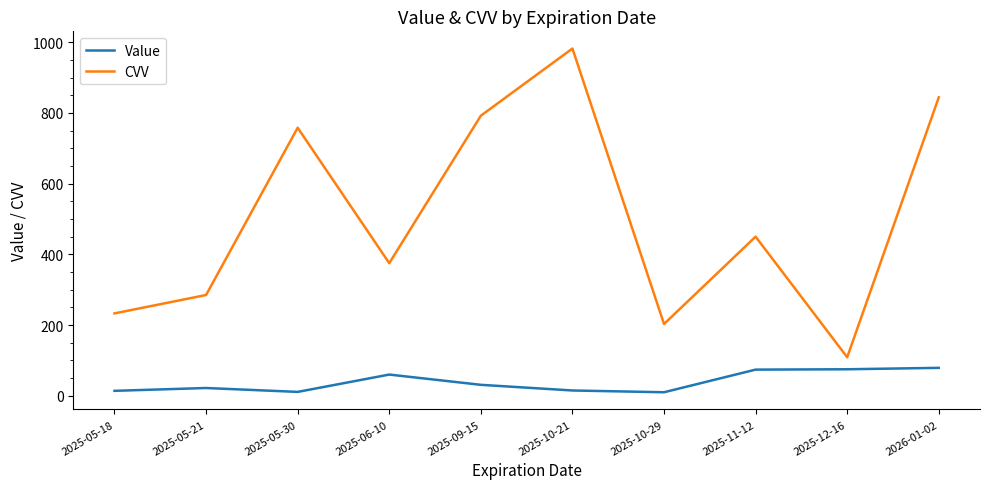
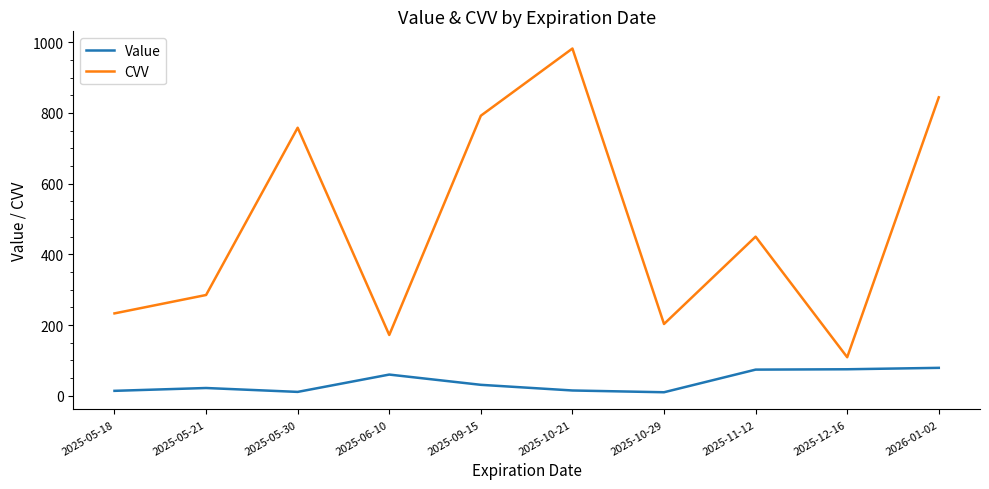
  {
    "Value": {
      "2025-05-18": 10,
      "2025-05-21": 20,
      "2025-05-30": 10,
      "2025-06-10": 60,
      "2025-09-15": 30,
      "2025-10-21": 20,
      "2025-10-29": 10,
      "2025-11-12": 70,
      "2025-12-16": 80,
      "2026-01-02": 80
    },
    "CVV": {
      "2025-05-18": 230,
      "2025-05-21": 290,
      "2025-05-30": 760,
-     "2025-06-10": 380,
+     "2025-06-10": 170,
      "2025-09-15": 790,
      "2025-10-21": 980,
      "2025-10-29": 200,
      "2025-11-12": 450,
      "2025-12-16": 110,
      "2026-01-02": 840
    }
  }
